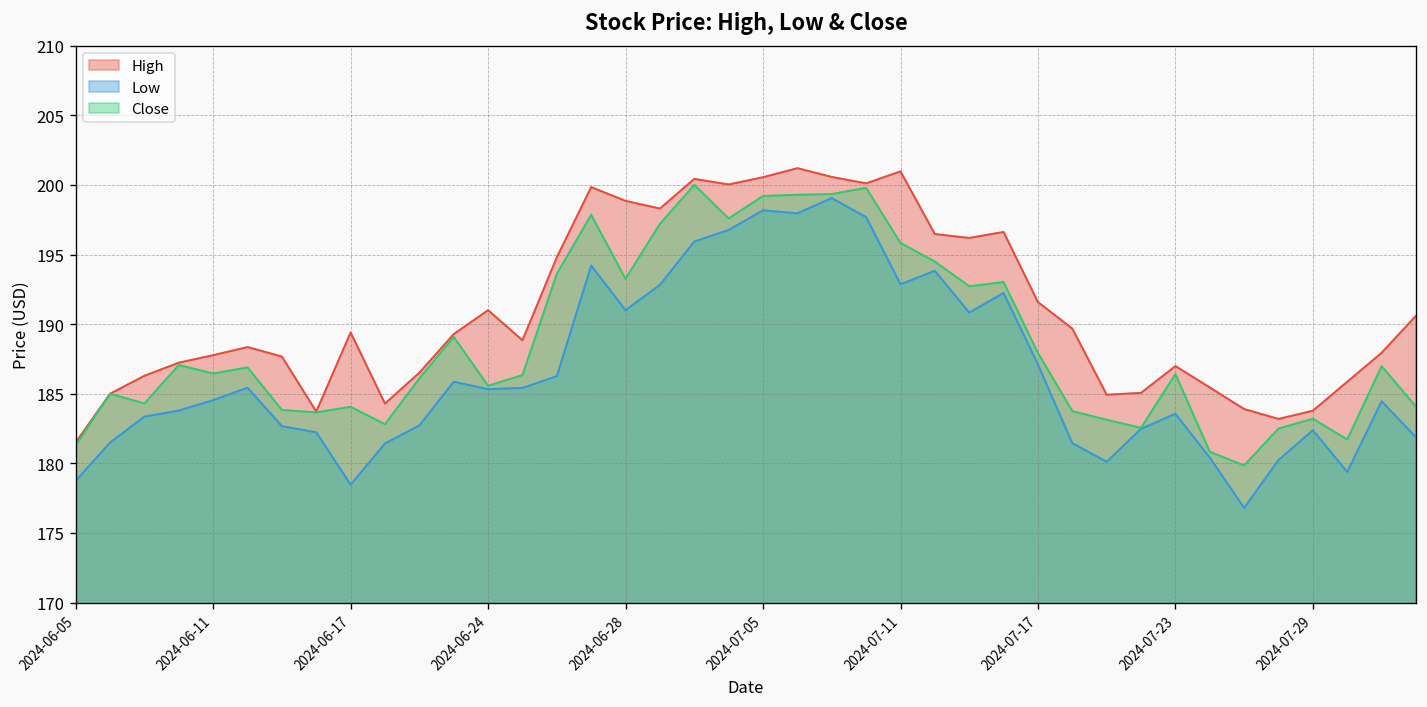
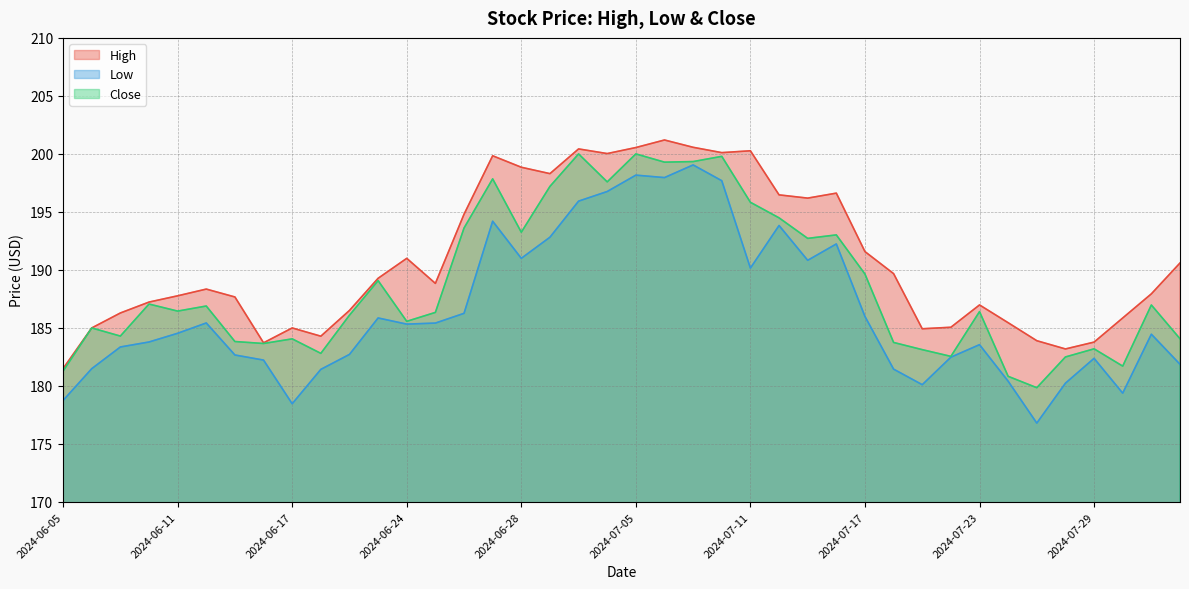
  {
    "High": {
      "2024-06-11": 187.8,
-     "2024-06-17": 189.4,
+     "2024-06-17": 185.0,
      "2024-06-24": 191.0,
      "2024-06-28": 198.9,
      "2024-07-05": 200.6,
-     "2024-07-11": 201.0,
+     "2024-07-11": 200.3,
      "2024-07-17": 191.6,
      "2024-07-23": 187.0,
      "2024-07-29": 183.8
    },
    "Low": {
      "2024-06-05": 178.8,
      "2024-06-11": 184.5,
      "2024-06-17": 178.5,
      "2024-06-24": 185.3,
      "2024-06-28": 191.0,
      "2024-07-05": 198.2,
-     "2024-07-11": 192.9,
-     "2024-07-17": 187.1,
+     "2024-07-11": 190.2,
+     "2024-07-17": 186.0,
      "2024-07-23": 183.6,
      "2024-07-29": 182.4
    },
    "Close": {
      "2024-06-11": 186.5,
      "2024-06-17": 184.1,
      "2024-06-24": 185.6,
      "2024-06-28": 193.3,
-     "2024-07-05": 199.2,
+     "2024-07-05": 200.0,
      "2024-07-11": 195.8,
-     "2024-07-17": 187.9,
+     "2024-07-17": 189.6,
      "2024-07-23": 186.4,
      "2024-07-29": 183.2
    }
  }
